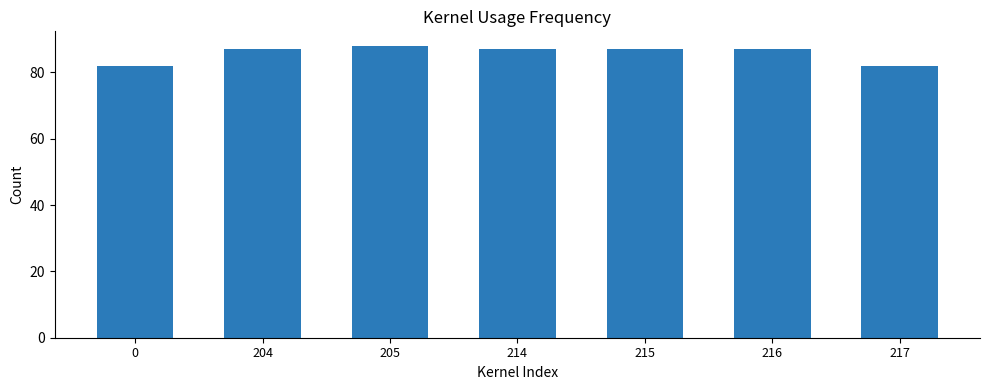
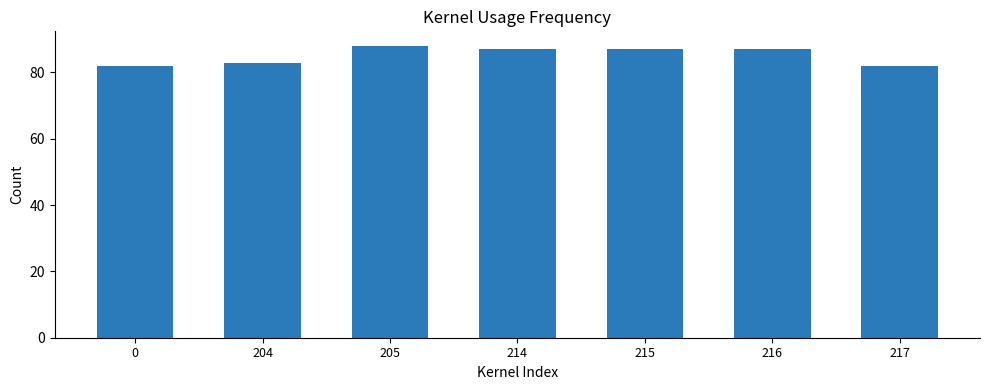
  {
    "0": 82,
-   "204": 87,
+   "204": 83,
    "205": 88,
    "214": 87,
    "215": 87,
    "216": 87,
    "217": 82
  }
